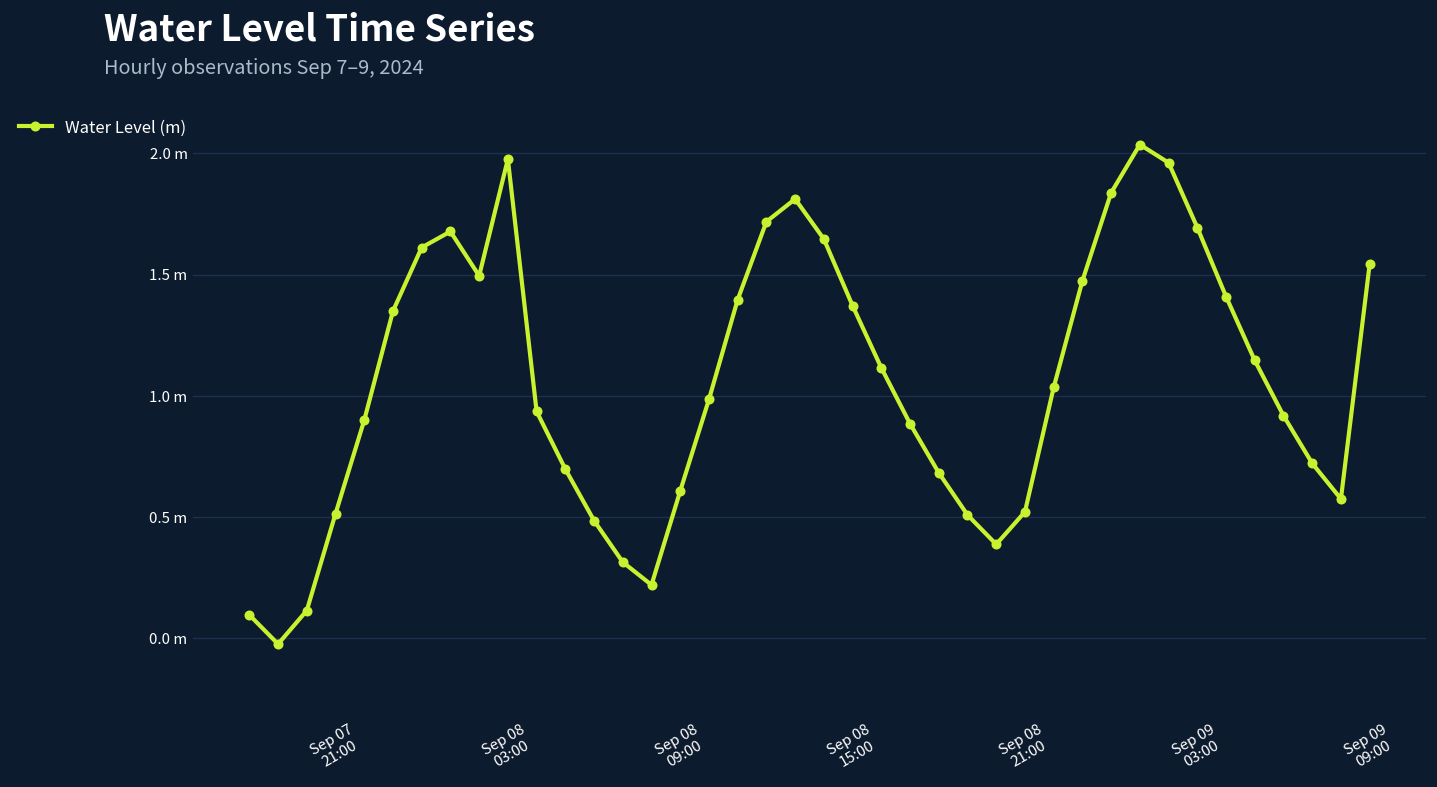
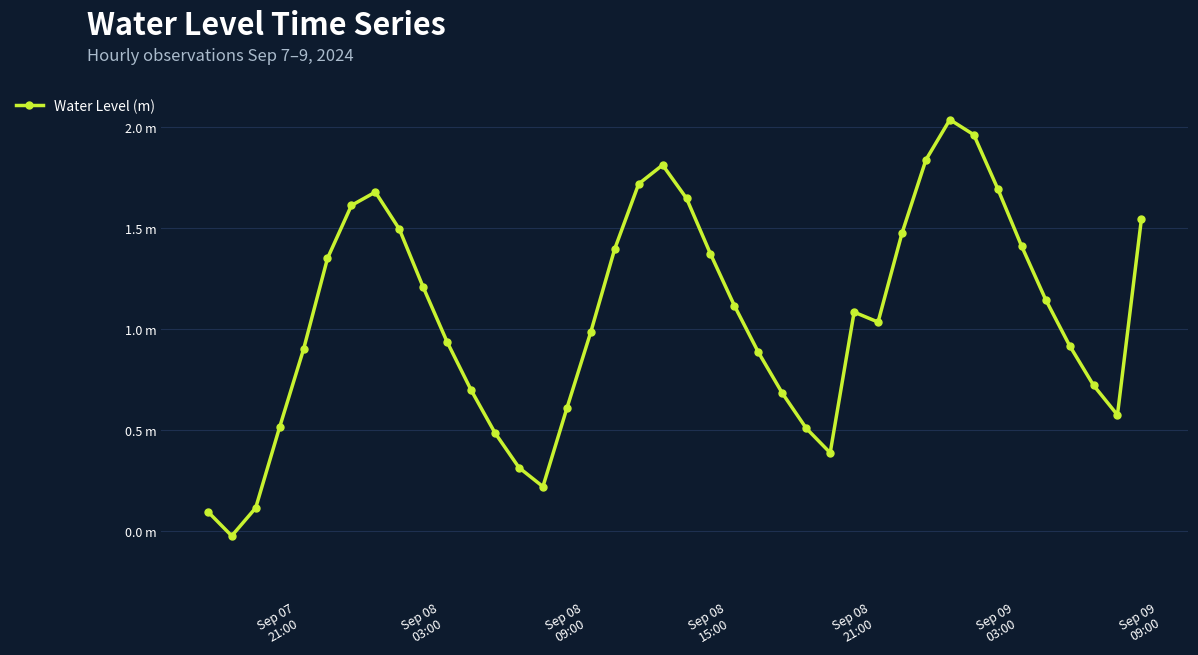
  {
    "Sep 07 21:00": "0.51 m",
-   "Sep 08 03:00": "1.98 m",
+   "Sep 08 03:00": "1.21 m",
    "Sep 08 09:00": "0.61 m",
    "Sep 08 15:00": "1.37 m",
-   "Sep 08 21:00": "0.52 m",
+   "Sep 08 21:00": "1.08 m",
    "Sep 09 03:00": "1.69 m",
    "Sep 09 09:00": "1.54 m"
  }
